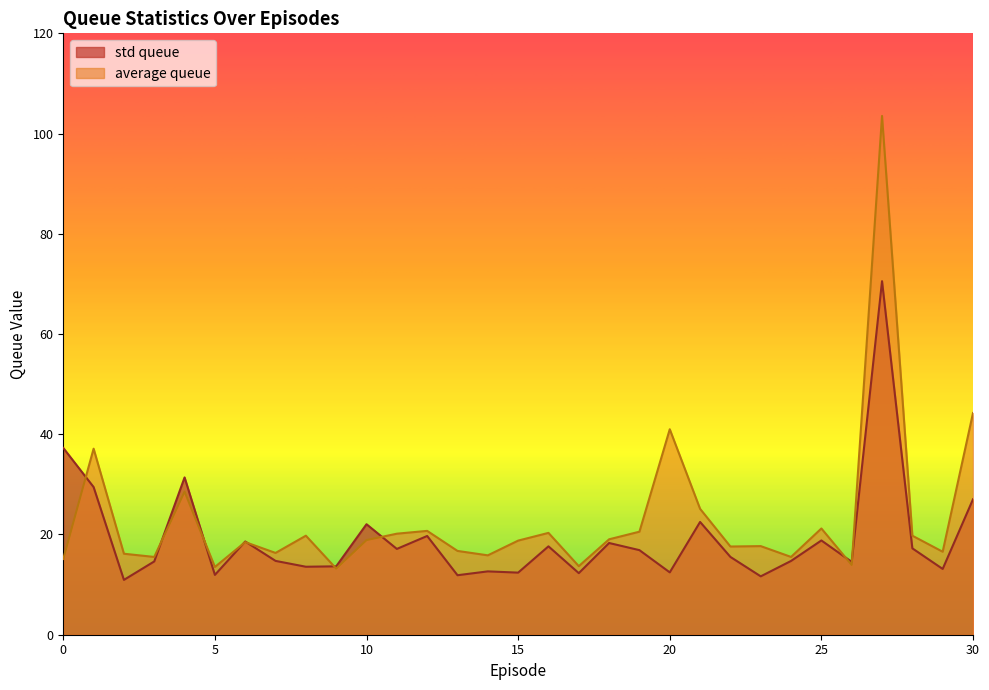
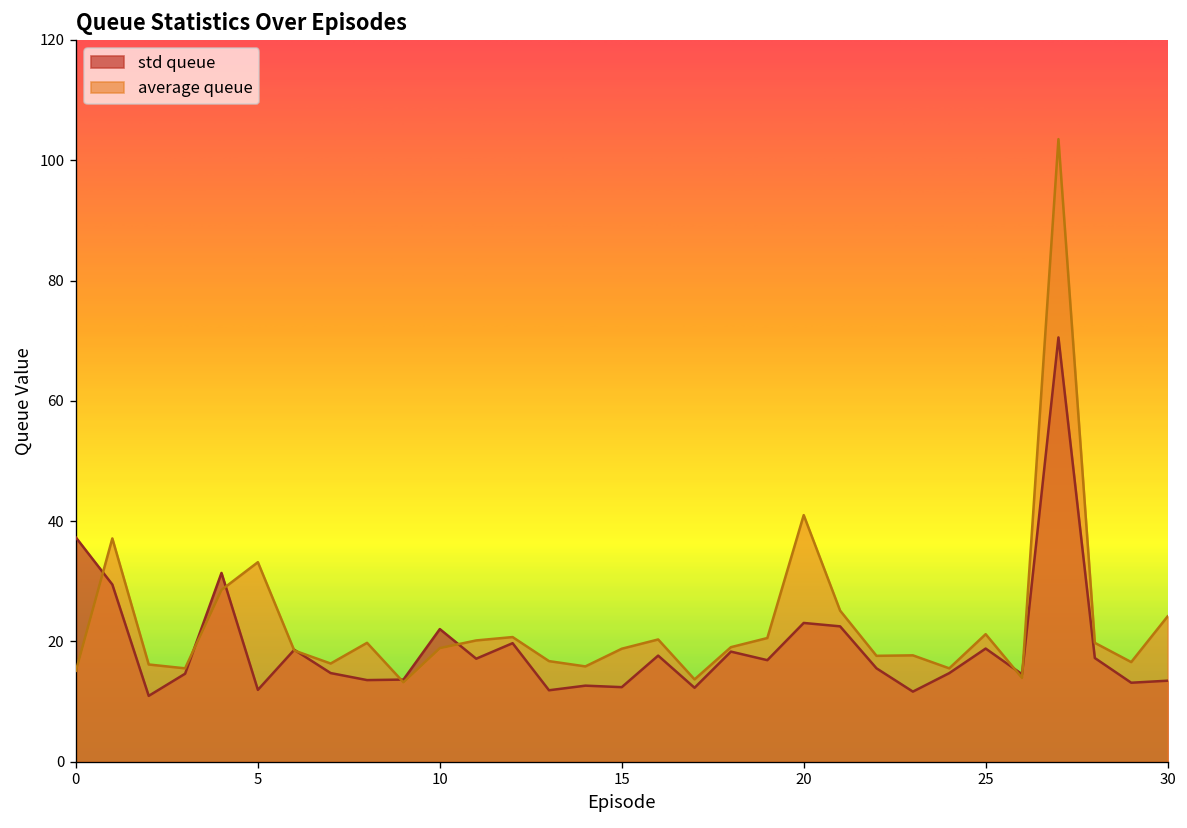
  {
    "std queue": {
      "0": 37,
      "5": 12,
      "10": 22,
      "15": 12,
-     "20": 12,
+     "20": 23,
      "25": 19,
-     "30": 27
+     "30": 13
    },
    "average queue": {
      "0": 15,
-     "5": 14,
+     "5": 33,
      "10": 19,
      "15": 19,
      "20": 41,
      "25": 21,
-     "30": 44
+     "30": 24
    }
  }
